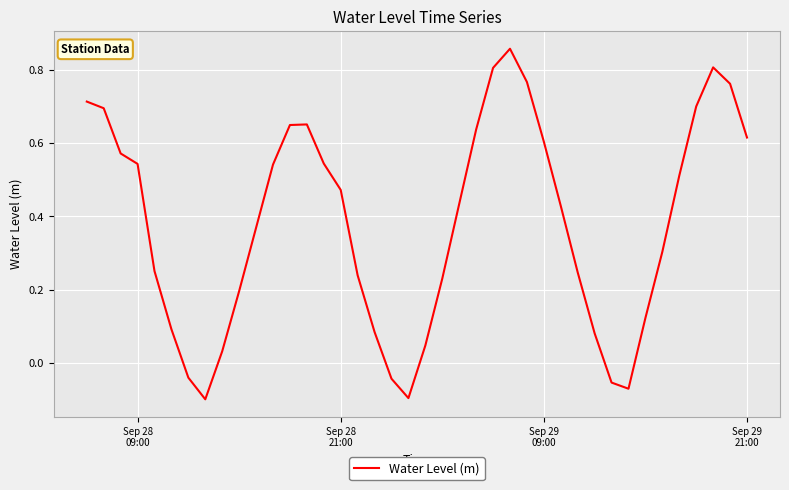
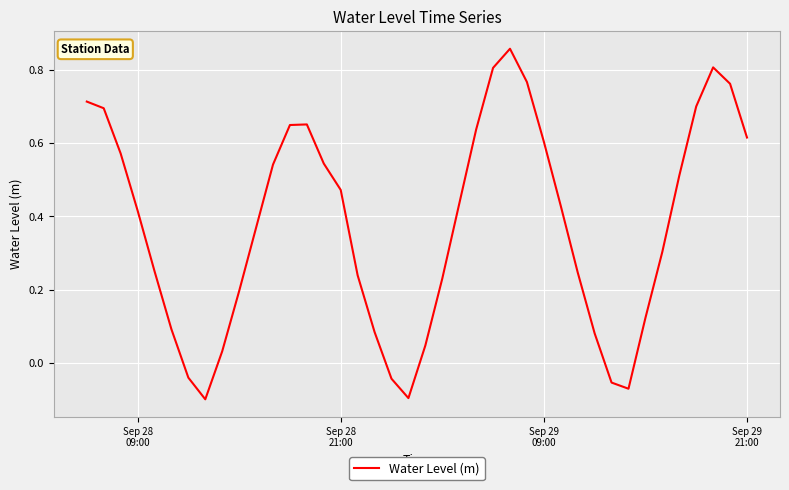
  {
-   "Sep 28 09:00": 0.54,
+   "Sep 28 09:00": 0.42,
    "Sep 28 21:00": 0.47,
    "Sep 29 09:00": 0.60,
    "Sep 29 21:00": 0.62
  }
